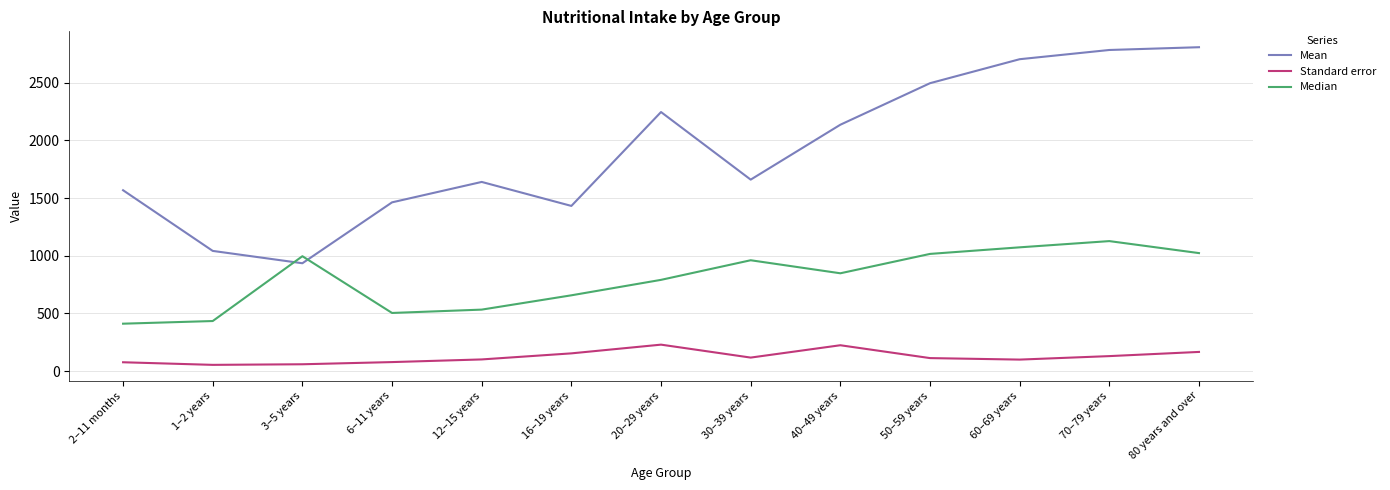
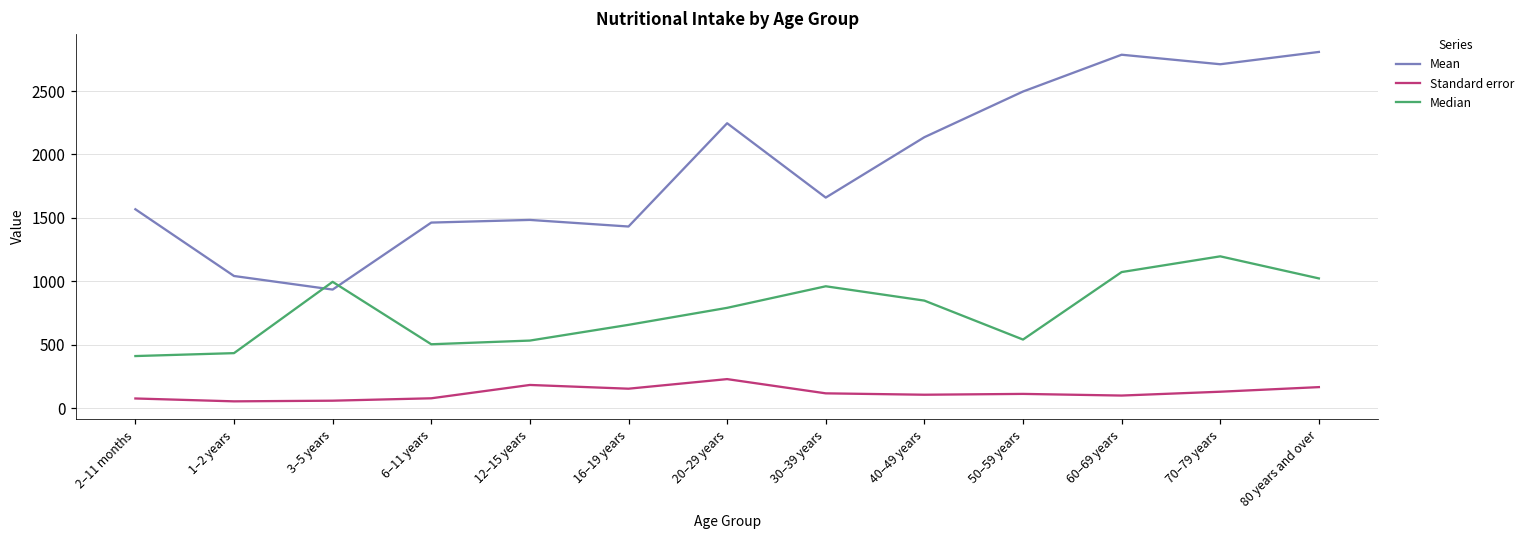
  {
    "Mean": {
      "2–11 months": 1570,
      "1–2 years": 1040,
      "3–5 years": 940,
      "6–11 years": 1460,
-     "12–15 years": 1640,
+     "12–15 years": 1480,
      "16–19 years": 1430,
      "20–29 years": 2250,
      "30–39 years": 1660,
      "40–49 years": 2140,
      "50–59 years": 2500,
-     "60–69 years": 2700,
-     "70–79 years": 2780,
+     "60–69 years": 2790,
+     "70–79 years": 2710,
      "80 years and over": 2810
    },
    "Standard error": {
      "2–11 months": 80,
      "1–2 years": 50,
      "3–5 years": 60,
      "6–11 years": 80,
-     "12–15 years": 100,
+     "12–15 years": 180,
      "16–19 years": 150,
      "20–29 years": 230,
      "30–39 years": 120,
-     "40–49 years": 220,
+     "40–49 years": 110,
      "50–59 years": 110,
      "60–69 years": 100,
      "70–79 years": 130,
      "80 years and over": 170
    },
    "Median": {
      "2–11 months": 410,
      "1–2 years": 430,
      "3–5 years": 1000,
      "6–11 years": 500,
      "12–15 years": 530,
      "16–19 years": 660,
      "20–29 years": 790,
      "30–39 years": 960,
      "40–49 years": 850,
-     "50–59 years": 1020,
+     "50–59 years": 540,
      "60–69 years": 1070,
-     "70–79 years": 1130,
+     "70–79 years": 1200,
      "80 years and over": 1020
    }
  }
